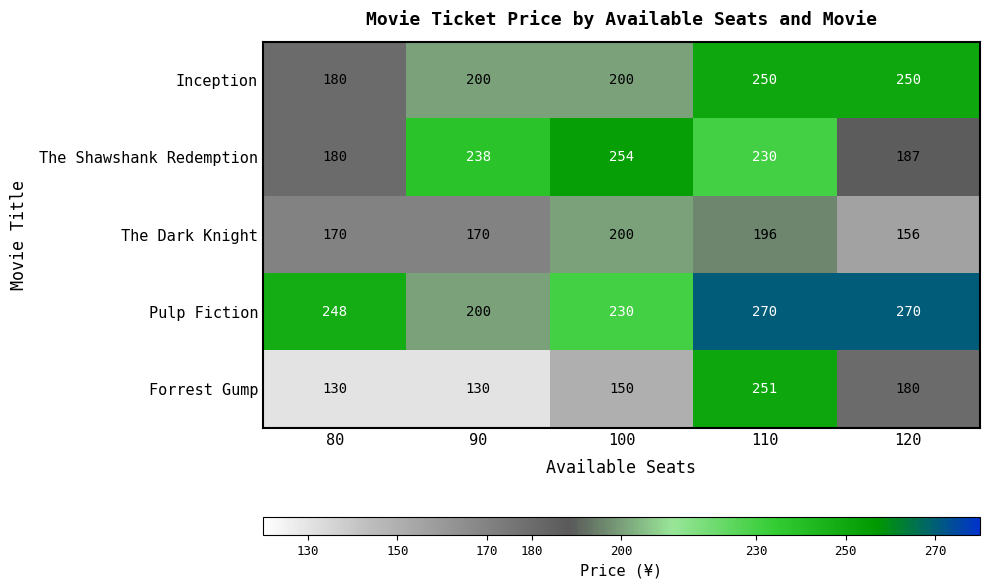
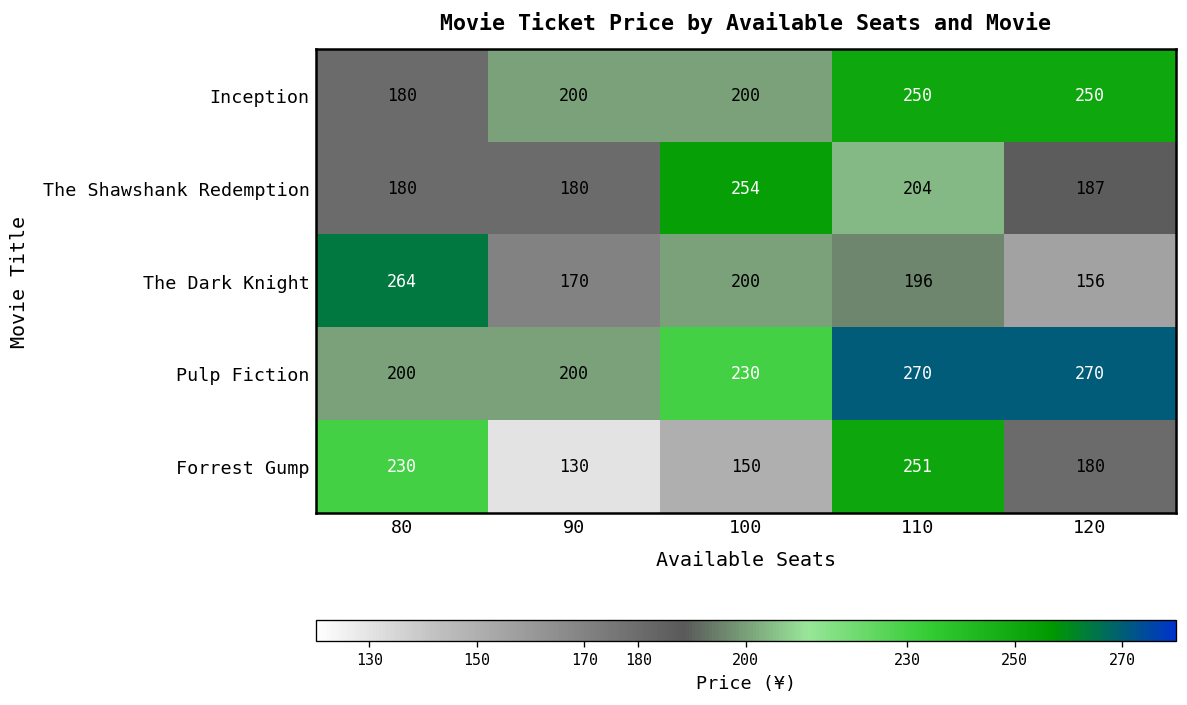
  {
    "Inception": {
      "80": 180,
      "90": 200,
      "100": 200,
      "110": 250,
      "120": 250
    },
    "The Shawshank Redemption": {
      "80": 180,
-     "90": 238,
+     "90": 180,
      "100": 254,
-     "110": 230,
+     "110": 204,
      "120": 187
    },
    "The Dark Knight": {
-     "80": 170,
+     "80": 264,
      "90": 170,
      "100": 200,
      "110": 196,
      "120": 156
    },
    "Pulp Fiction": {
-     "80": 248,
+     "80": 200,
      "90": 200,
      "100": 230,
      "110": 270,
      "120": 270
    },
    "Forrest Gump": {
-     "80": 130,
+     "80": 230,
      "90": 130,
      "100": 150,
      "110": 251,
      "120": 180
    }
  }
